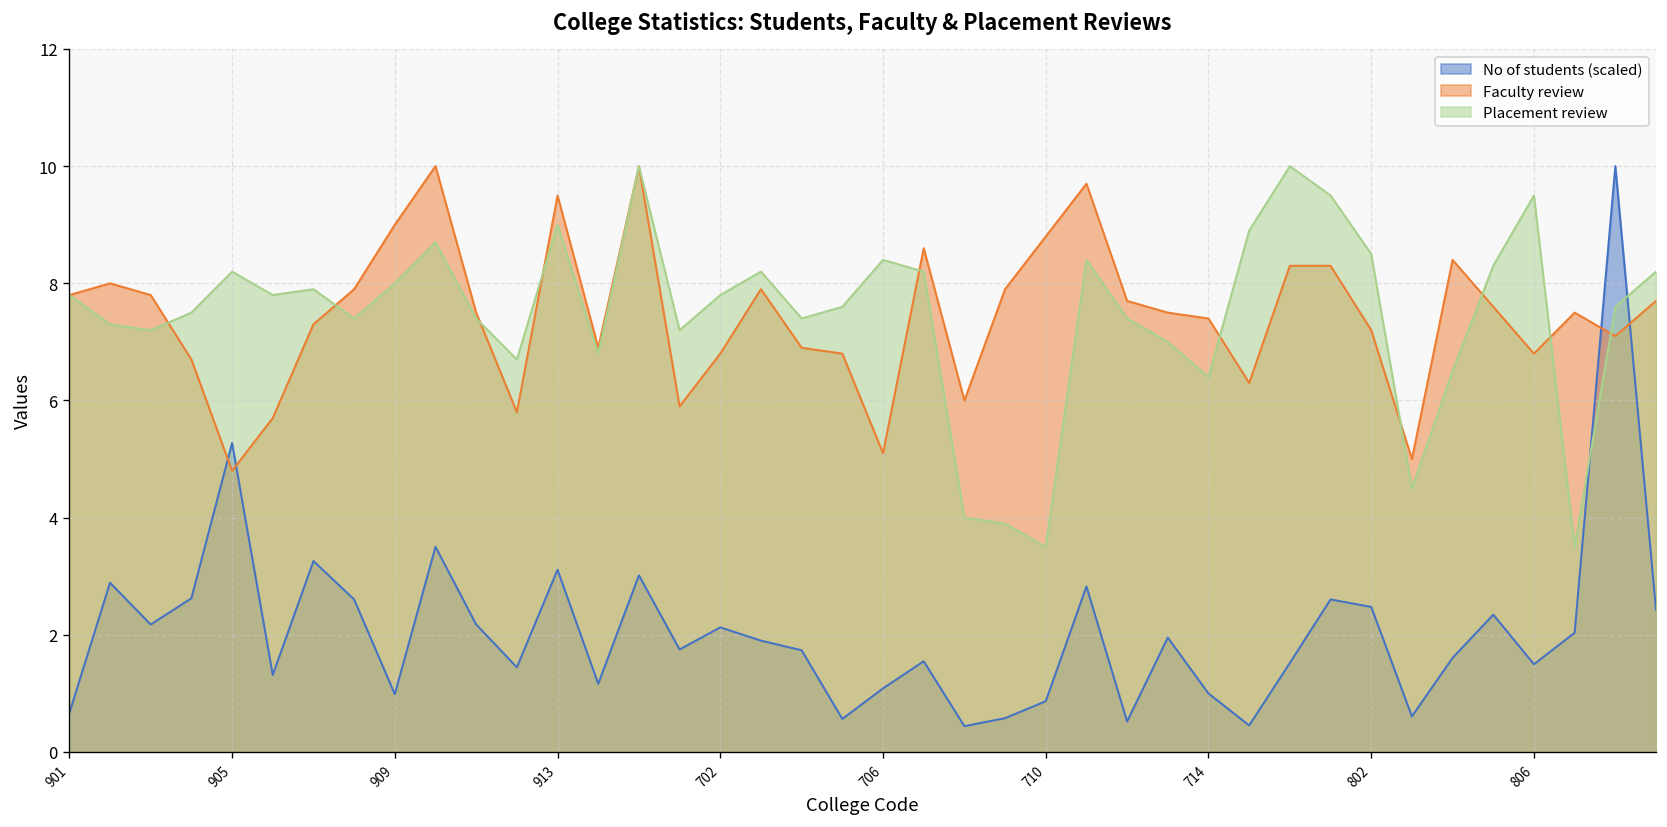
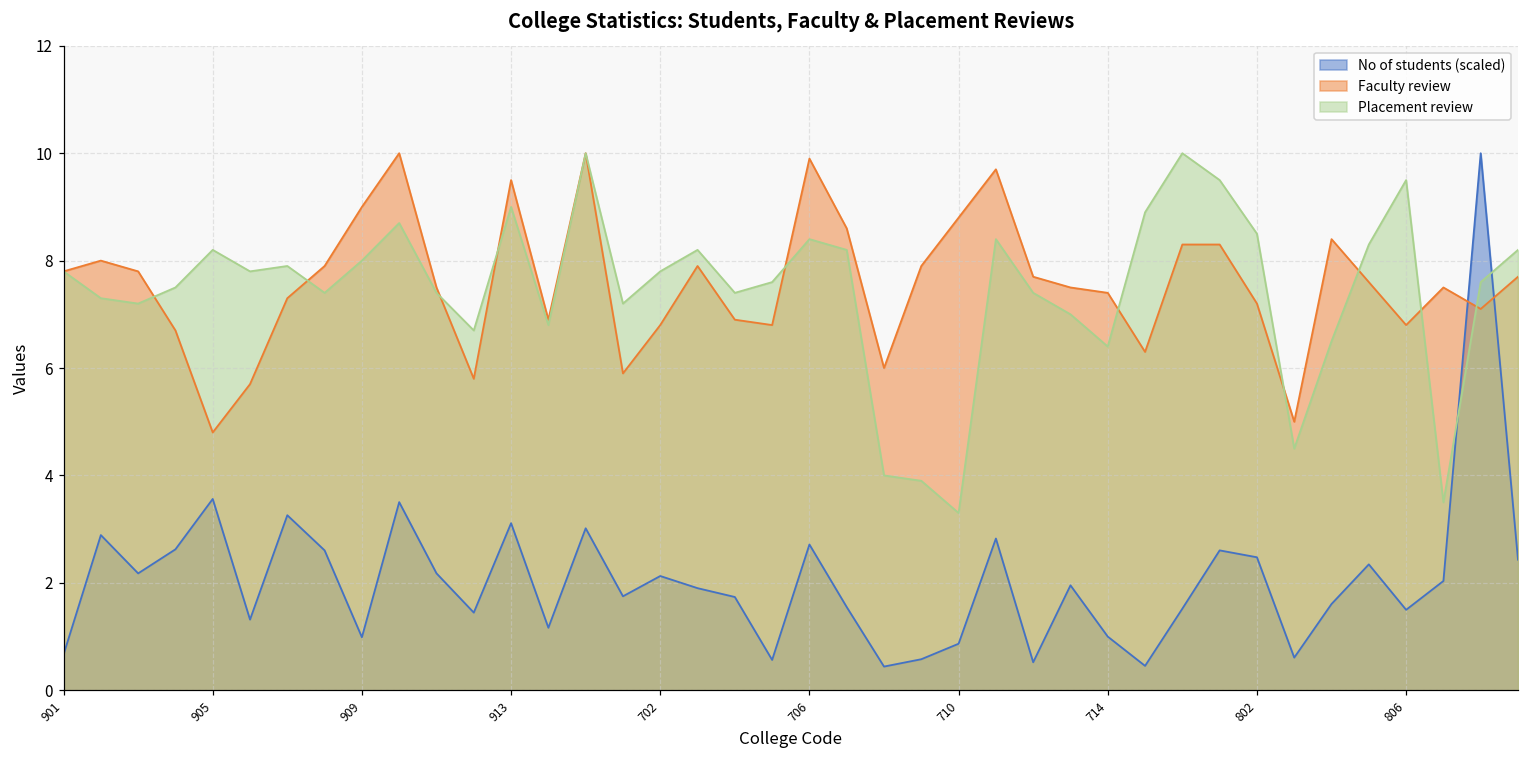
  {
    "No of students (scaled)": {
      "901": 0.7,
-     "905": 5.3,
+     "905": 3.6,
      "909": 1.0,
      "913": 3.1,
      "702": 2.1,
-     "706": 1.1,
+     "706": 2.7,
      "710": 0.9,
      "714": 1.0,
      "802": 2.5,
      "806": 1.5
    },
    "Faculty review": {
      "905": 4.8,
      "909": 9.0,
      "913": 9.5,
      "702": 6.8,
-     "706": 5.1,
+     "706": 9.9,
      "710": 8.8,
      "714": 7.4,
      "802": 7.2,
      "806": 6.8
    },
    "Placement review": {
      "905": 8.2,
      "909": 8.0,
      "913": 9.0,
      "702": 7.8,
      "706": 8.4,
-     "710": 3.5,
+     "710": 3.3,
      "714": 6.4,
      "802": 8.5,
      "806": 9.5
    }
  }
